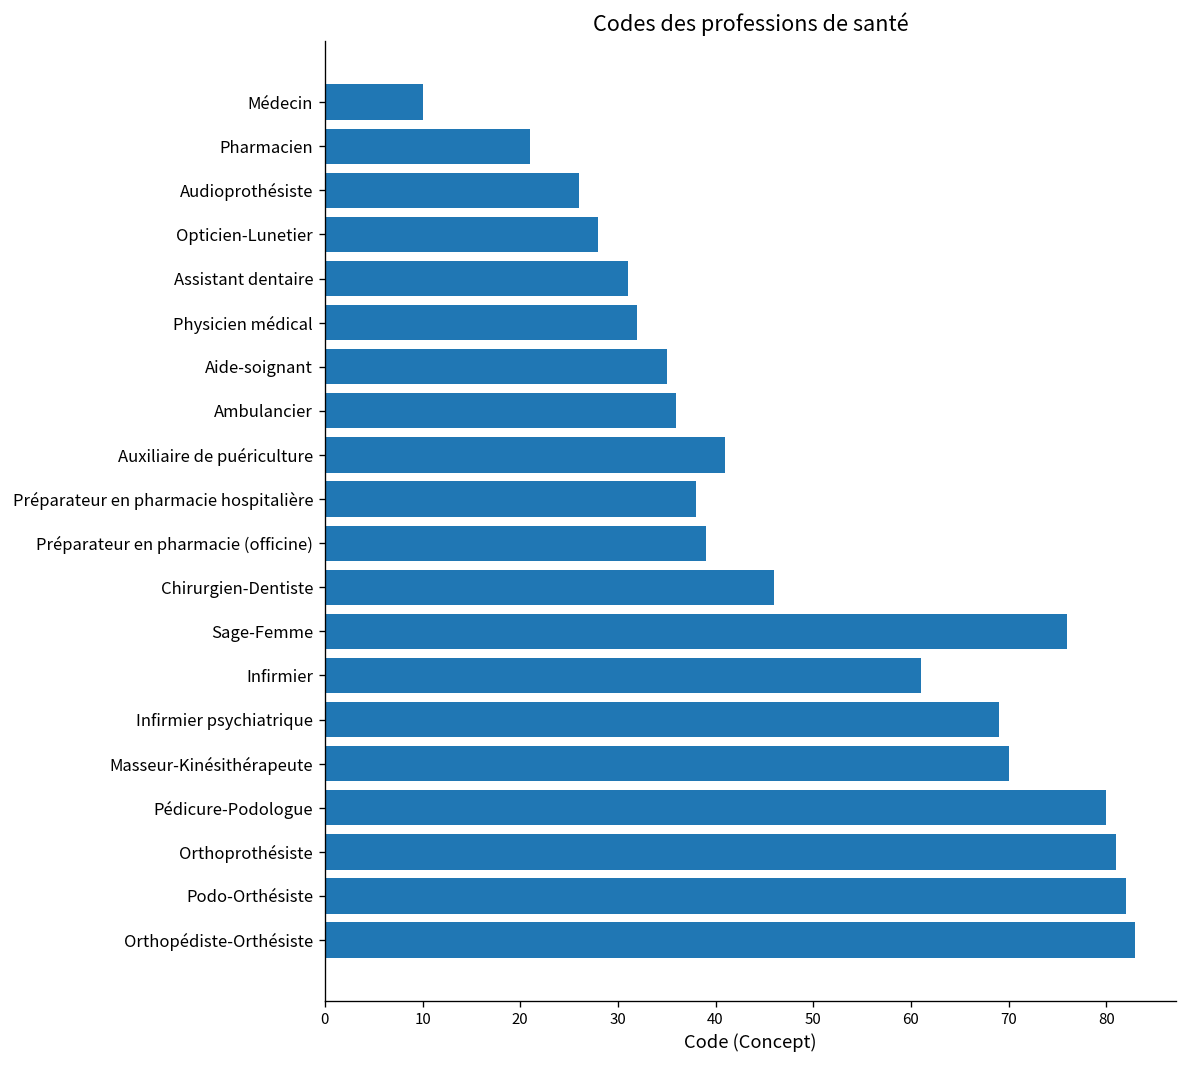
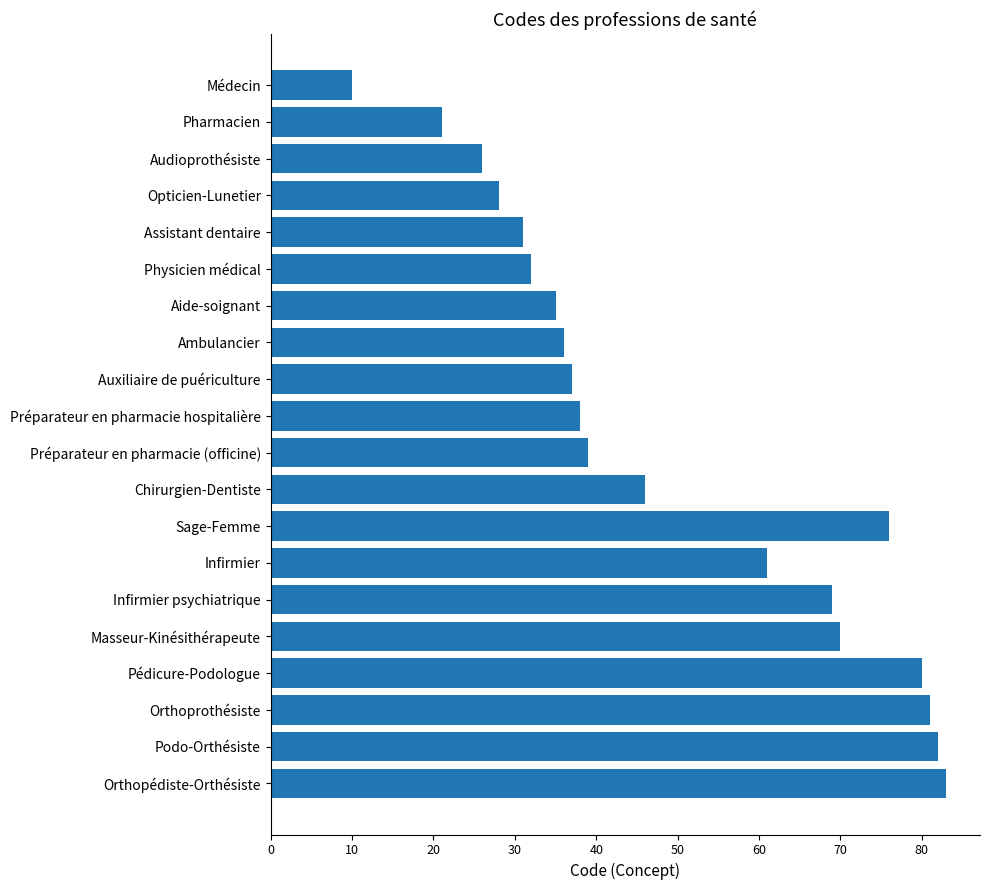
  {
    "Médecin": 10,
    "Pharmacien": 21,
    "Audioprothésiste": 26,
    "Opticien-Lunetier": 28,
    "Assistant dentaire": 31,
    "Physicien médical": 32,
    "Aide-soignant": 35,
    "Ambulancier": 36,
-   "Auxiliaire de puériculture": 41,
+   "Auxiliaire de puériculture": 37,
    "Préparateur en pharmacie hospitalière": 38,
    "Préparateur en pharmacie (officine)": 39,
    "Chirurgien-Dentiste": 46,
    "Sage-Femme": 76,
    "Infirmier": 61,
    "Infirmier psychiatrique": 69,
    "Masseur-Kinésithérapeute": 70,
    "Pédicure-Podologue": 80,
    "Orthoprothésiste": 81,
    "Podo-Orthésiste": 82,
    "Orthopédiste-Orthésiste": 83
  }
